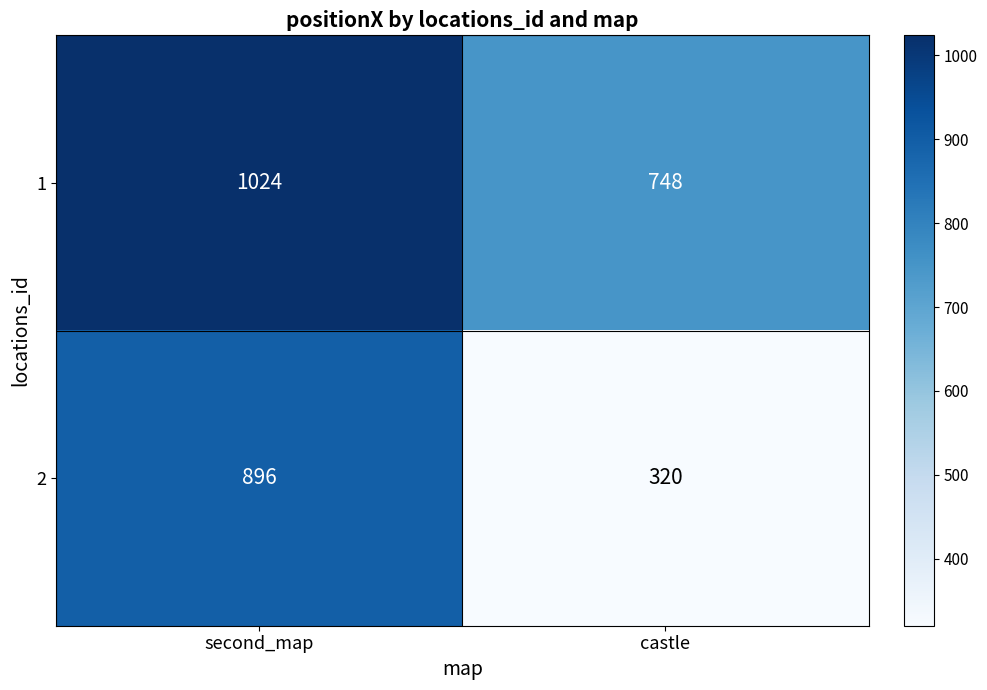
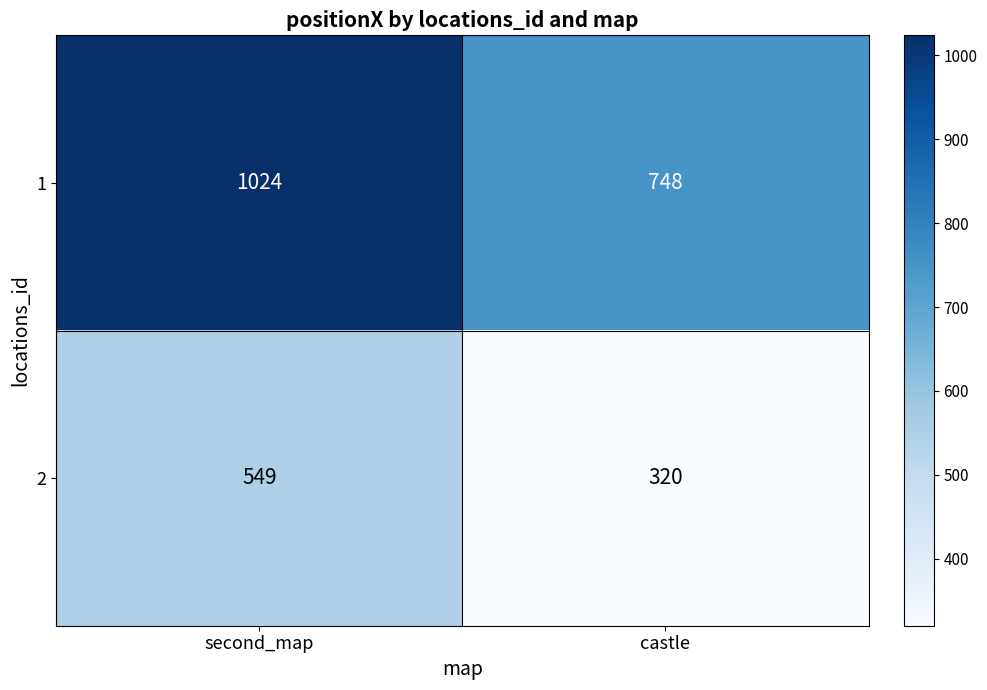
  {
    "1": {
      "second_map": 1024,
      "castle": 748
    },
    "2": {
-     "second_map": 896,
+     "second_map": 549,
      "castle": 320
    }
  }
